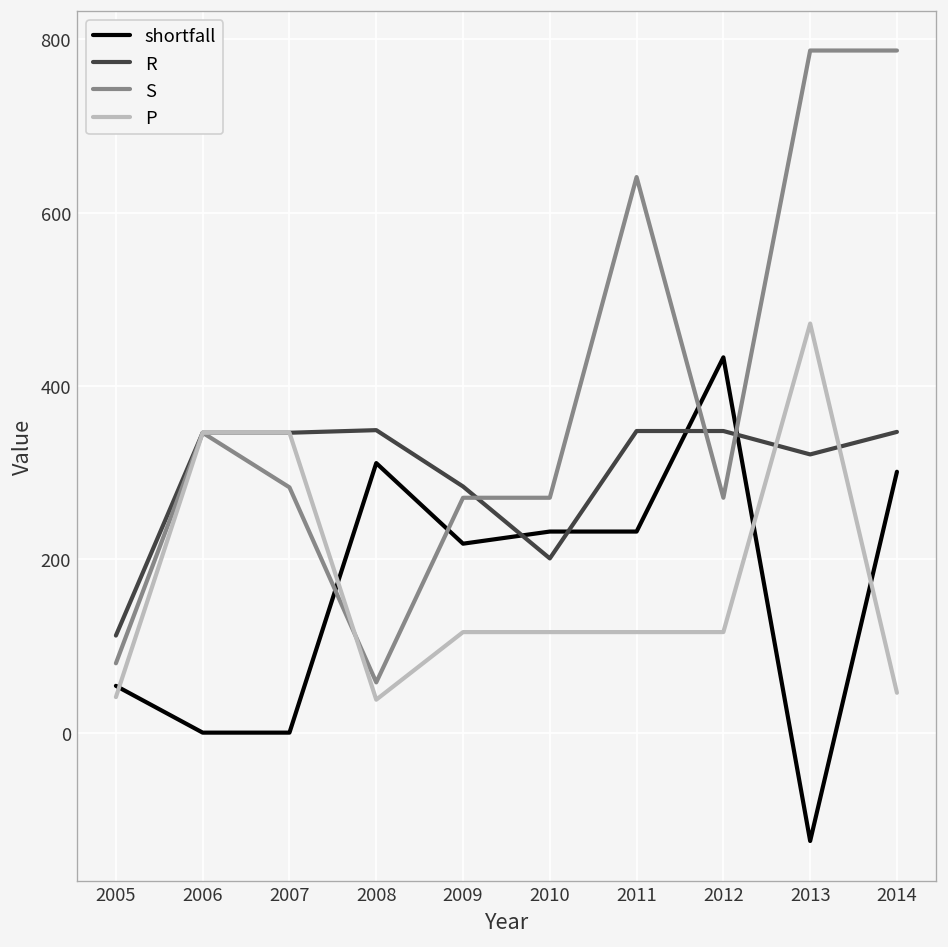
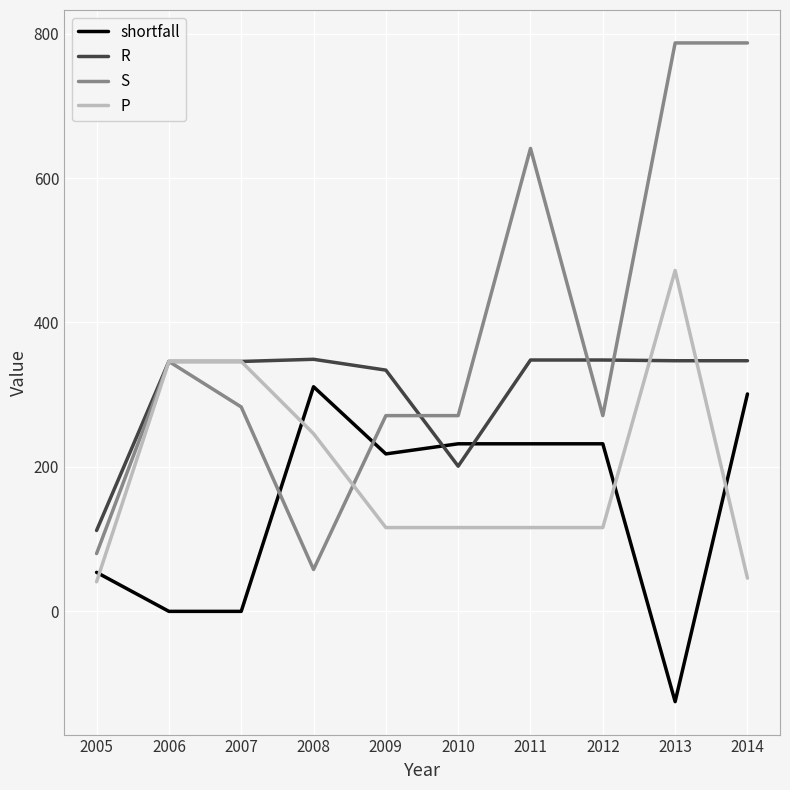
  {
    "shortfall": {
      "2005": 50,
      "2006": 0,
      "2007": 0,
      "2008": 310,
      "2009": 220,
      "2010": 230,
      "2011": 230,
-     "2012": 430,
+     "2012": 230,
      "2013": -130,
      "2014": 300
    },
    "R": {
      "2005": 110,
      "2008": 350,
-     "2009": 280,
+     "2009": 330,
      "2010": 200,
      "2011": 350,
      "2012": 350,
-     "2013": 320,
+     "2013": 350,
      "2014": 350
    },
    "S": {
      "2005": 80,
      "2007": 280,
      "2008": 60,
      "2009": 270,
      "2010": 270,
      "2011": 640,
      "2012": 270,
      "2013": 790,
      "2014": 790
    },
    "P": {
      "2005": 40,
-     "2008": 40,
+     "2008": 250,
      "2009": 120,
      "2010": 120,
      "2011": 120,
      "2012": 120,
      "2013": 470,
      "2014": 50
    }
  }
